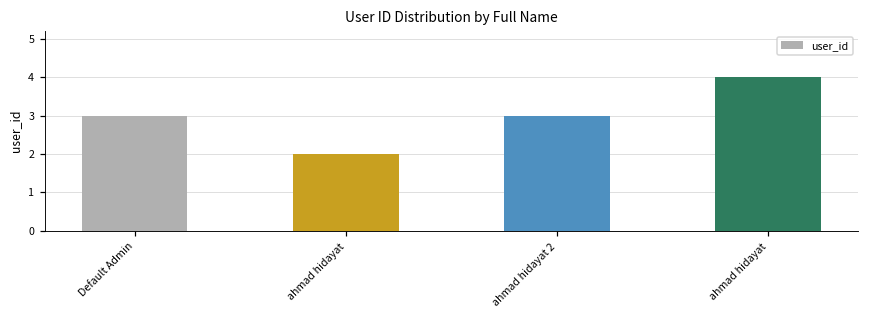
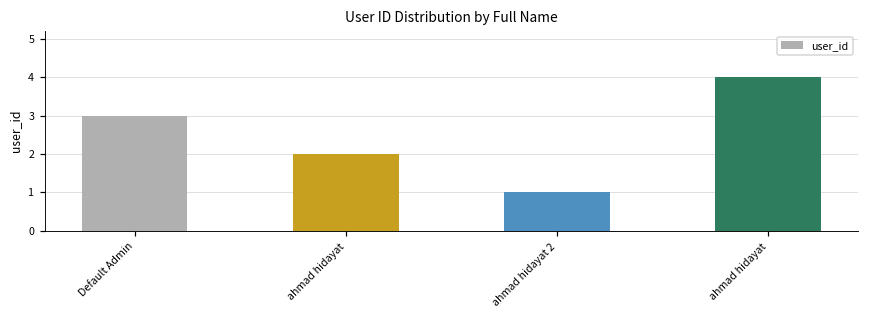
  {
    "Default Admin": 3,
-   "ahmad hidayat 2": 3
+   "ahmad hidayat 2": 1
  }
